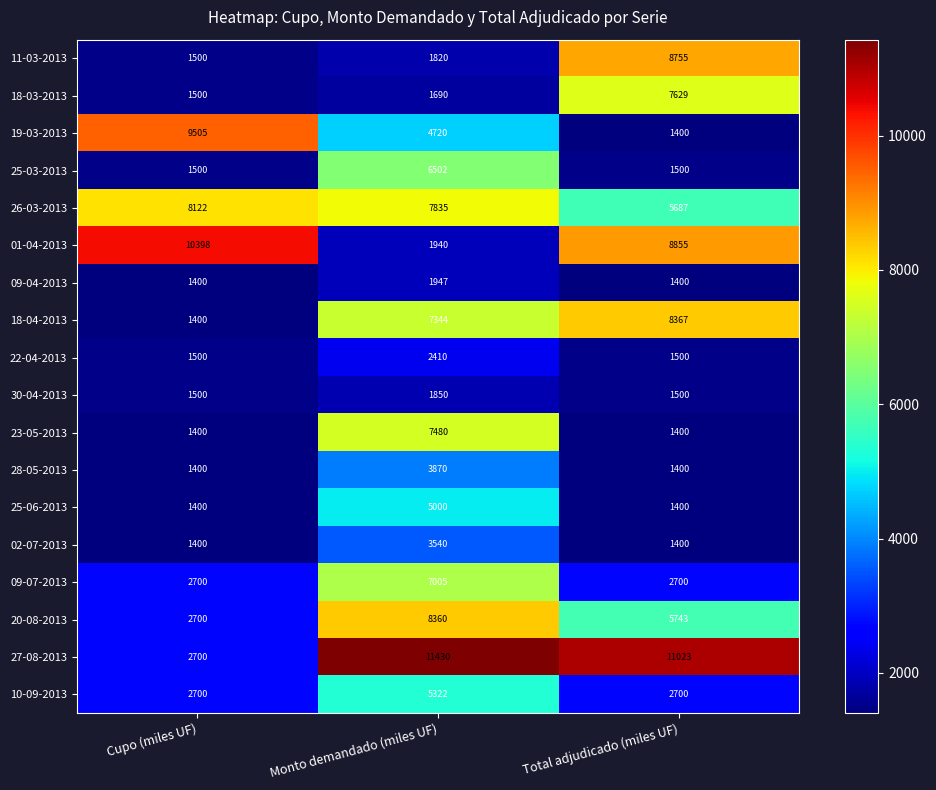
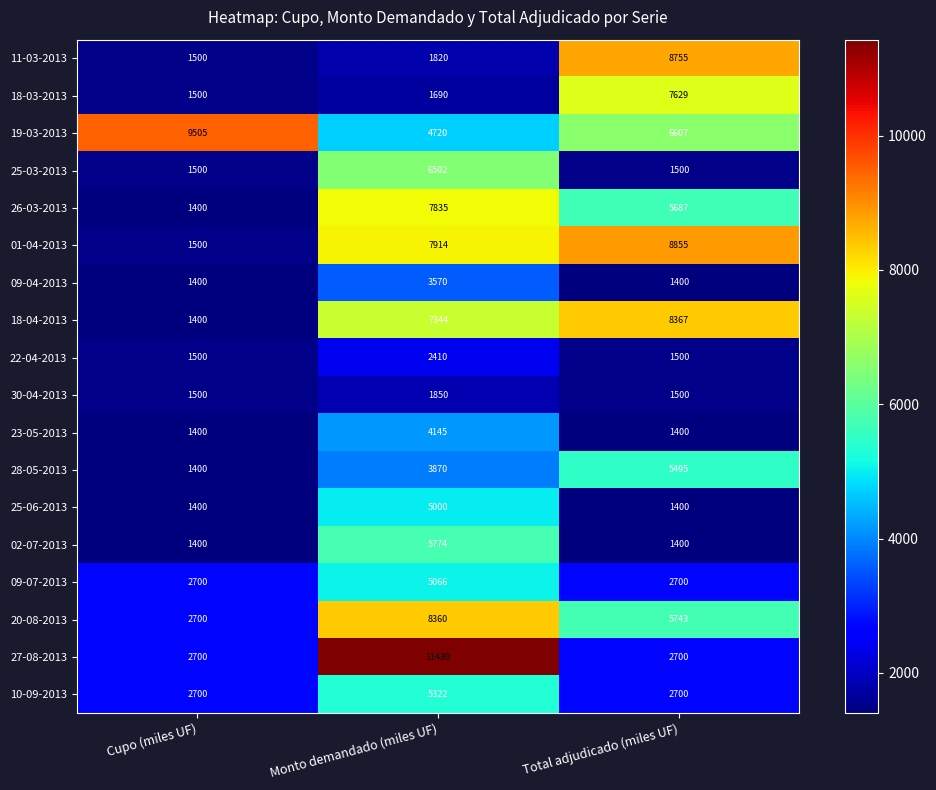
  {
    "11-03-2013": {
      "Cupo (miles UF)": 1500,
      "Monto demandado (miles UF)": 1820,
      "Total adjudicado (miles UF)": 8755
    },
    "18-03-2013": {
      "Cupo (miles UF)": 1500,
      "Monto demandado (miles UF)": 1690,
      "Total adjudicado (miles UF)": 7629
    },
    "19-03-2013": {
      "Cupo (miles UF)": 9505,
      "Monto demandado (miles UF)": 4720,
-     "Total adjudicado (miles UF)": 1400
+     "Total adjudicado (miles UF)": 6607
    },
    "25-03-2013": {
      "Cupo (miles UF)": 1500,
      "Monto demandado (miles UF)": 6502,
      "Total adjudicado (miles UF)": 1500
    },
    "26-03-2013": {
-     "Cupo (miles UF)": 8122,
+     "Cupo (miles UF)": 1400,
      "Monto demandado (miles UF)": 7835,
      "Total adjudicado (miles UF)": 5687
    },
    "01-04-2013": {
-     "Cupo (miles UF)": 10398,
-     "Monto demandado (miles UF)": 1940,
+     "Cupo (miles UF)": 1500,
+     "Monto demandado (miles UF)": 7914,
      "Total adjudicado (miles UF)": 8855
    },
    "09-04-2013": {
      "Cupo (miles UF)": 1400,
-     "Monto demandado (miles UF)": 1947,
+     "Monto demandado (miles UF)": 3570,
      "Total adjudicado (miles UF)": 1400
    },
    "18-04-2013": {
      "Cupo (miles UF)": 1400,
      "Monto demandado (miles UF)": 7344,
      "Total adjudicado (miles UF)": 8367
    },
    "22-04-2013": {
      "Cupo (miles UF)": 1500,
      "Monto demandado (miles UF)": 2410,
      "Total adjudicado (miles UF)": 1500
    },
    "30-04-2013": {
      "Cupo (miles UF)": 1500,
      "Monto demandado (miles UF)": 1850,
      "Total adjudicado (miles UF)": 1500
    },
    "23-05-2013": {
      "Cupo (miles UF)": 1400,
-     "Monto demandado (miles UF)": 7480,
+     "Monto demandado (miles UF)": 4145,
      "Total adjudicado (miles UF)": 1400
    },
    "28-05-2013": {
      "Cupo (miles UF)": 1400,
      "Monto demandado (miles UF)": 3870,
-     "Total adjudicado (miles UF)": 1400
+     "Total adjudicado (miles UF)": 5495
    },
    "25-06-2013": {
      "Cupo (miles UF)": 1400,
      "Monto demandado (miles UF)": 5000,
      "Total adjudicado (miles UF)": 1400
    },
    "02-07-2013": {
      "Cupo (miles UF)": 1400,
-     "Monto demandado (miles UF)": 3540,
+     "Monto demandado (miles UF)": 5774,
      "Total adjudicado (miles UF)": 1400
    },
    "09-07-2013": {
      "Cupo (miles UF)": 2700,
-     "Monto demandado (miles UF)": 7005,
+     "Monto demandado (miles UF)": 5066,
      "Total adjudicado (miles UF)": 2700
    },
    "20-08-2013": {
      "Cupo (miles UF)": 2700,
      "Monto demandado (miles UF)": 8360,
      "Total adjudicado (miles UF)": 5743
    },
    "27-08-2013": {
      "Cupo (miles UF)": 2700,
      "Monto demandado (miles UF)": 11430,
-     "Total adjudicado (miles UF)": 11023
+     "Total adjudicado (miles UF)": 2700
    },
    "10-09-2013": {
      "Cupo (miles UF)": 2700,
      "Monto demandado (miles UF)": 5322,
      "Total adjudicado (miles UF)": 2700
    }
  }
